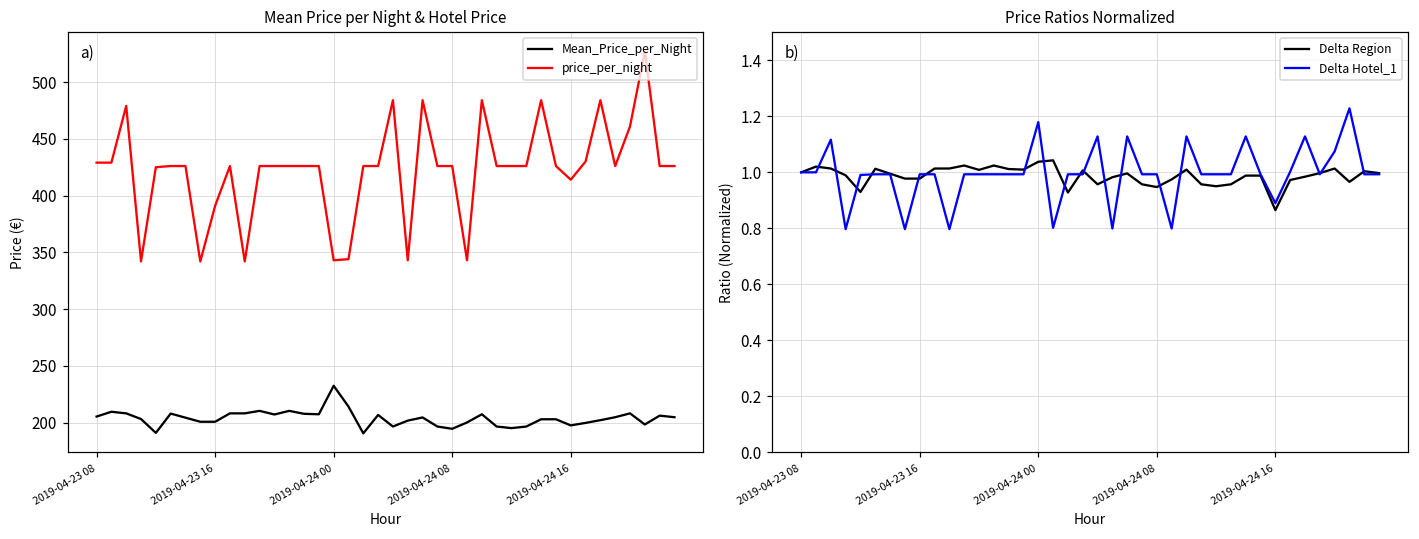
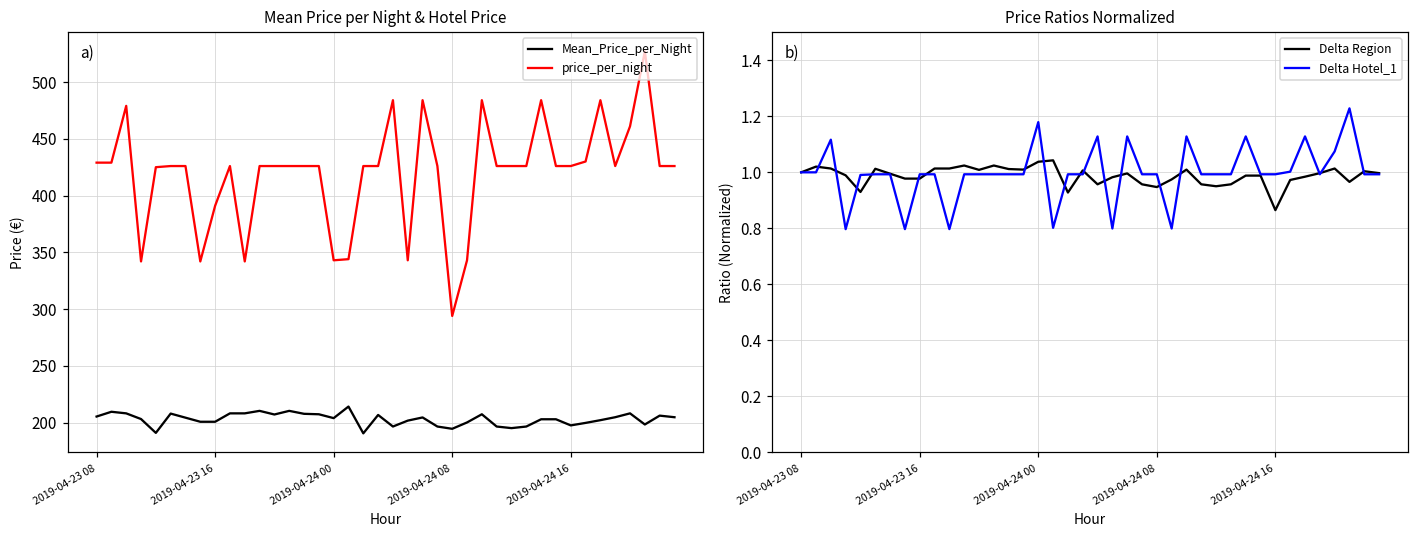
  {
    "Mean Price per Night & Hotel Price": {
      "Mean_Price_per_Night": {
        "2019-04-23 08": 205,
        "2019-04-23 16": 201,
-       "2019-04-24 00": 233,
+       "2019-04-24 00": 204,
        "2019-04-24 08": 195,
        "2019-04-24 16": 198
      },
      "price_per_night": {
        "2019-04-23 08": 429,
        "2019-04-23 16": 391,
        "2019-04-24 00": 343,
-       "2019-04-24 08": 426,
-       "2019-04-24 16": 414
+       "2019-04-24 08": 294,
+       "2019-04-24 16": 426
      }
    },
    "Price Ratios Normalized": {
      "Delta Region": {
        "2019-04-23 16": 0.98,
        "2019-04-24 00": 1.04,
        "2019-04-24 08": 0.95,
        "2019-04-24 16": 0.87
      },
      "Delta Hotel_1": {
        "2019-04-23 16": 0.99,
        "2019-04-24 00": 1.18,
        "2019-04-24 08": 0.99,
-       "2019-04-24 16": 0.89
+       "2019-04-24 16": 0.99
      }
    }
  }
